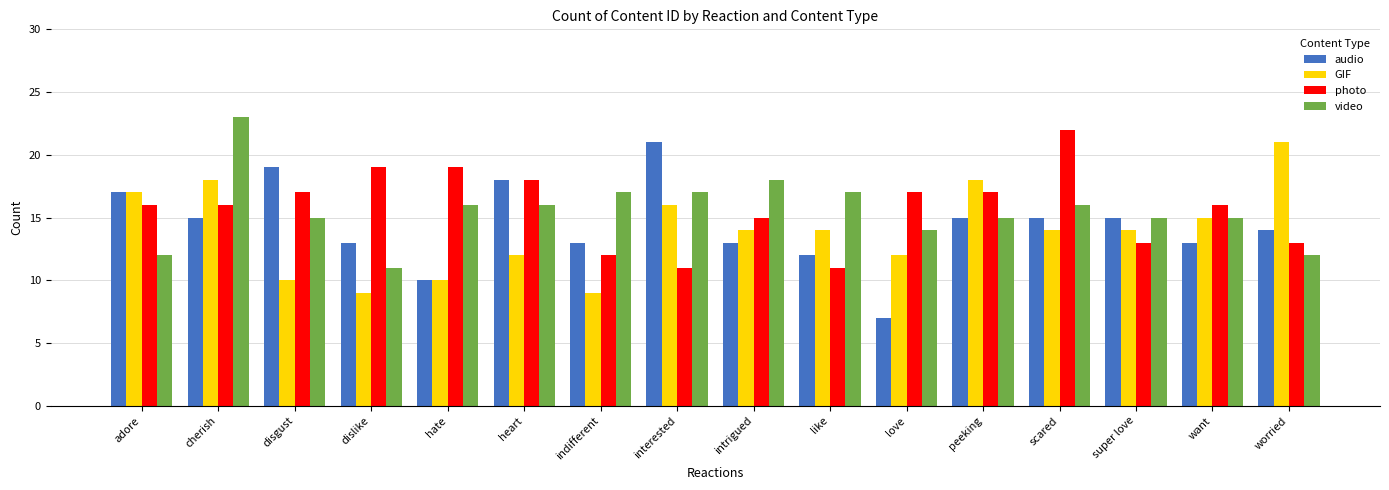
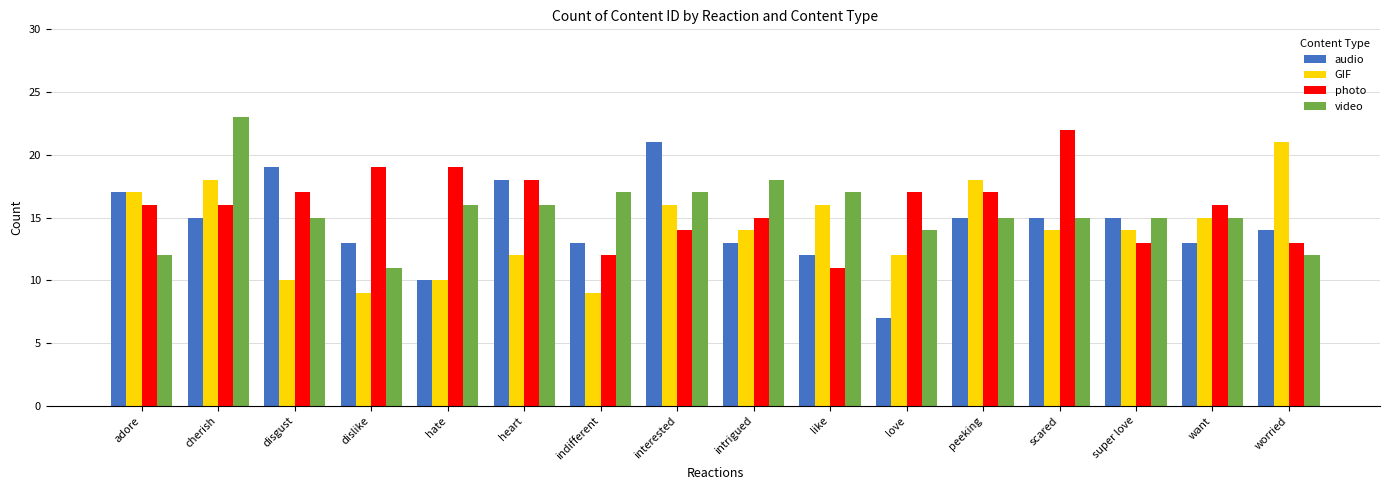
  {
    "audio": {
      "adore": 17,
      "cherish": 15,
      "disgust": 19,
      "dislike": 13,
      "hate": 10,
      "heart": 18,
      "indifferent": 13,
      "interested": 21,
      "intrigued": 13,
      "like": 12,
      "love": 7,
      "peeking": 15,
      "scared": 15,
      "super love": 15,
      "want": 13,
      "worried": 14
    },
    "GIF": {
      "adore": 17,
      "cherish": 18,
      "disgust": 10,
      "dislike": 9,
      "hate": 10,
      "heart": 12,
      "indifferent": 9,
      "interested": 16,
      "intrigued": 14,
-     "like": 14,
+     "like": 16,
      "love": 12,
      "peeking": 18,
      "scared": 14,
      "super love": 14,
      "want": 15,
      "worried": 21
    },
    "photo": {
      "adore": 16,
      "cherish": 16,
      "disgust": 17,
      "dislike": 19,
      "hate": 19,
      "heart": 18,
      "indifferent": 12,
-     "interested": 11,
+     "interested": 14,
      "intrigued": 15,
      "like": 11,
      "love": 17,
      "peeking": 17,
      "scared": 22,
      "super love": 13,
      "want": 16,
      "worried": 13
    },
    "video": {
      "adore": 12,
      "cherish": 23,
      "disgust": 15,
      "dislike": 11,
      "hate": 16,
      "heart": 16,
      "indifferent": 17,
      "interested": 17,
      "intrigued": 18,
      "like": 17,
      "love": 14,
      "peeking": 15,
-     "scared": 16,
+     "scared": 15,
      "super love": 15,
      "want": 15,
      "worried": 12
    }
  }
